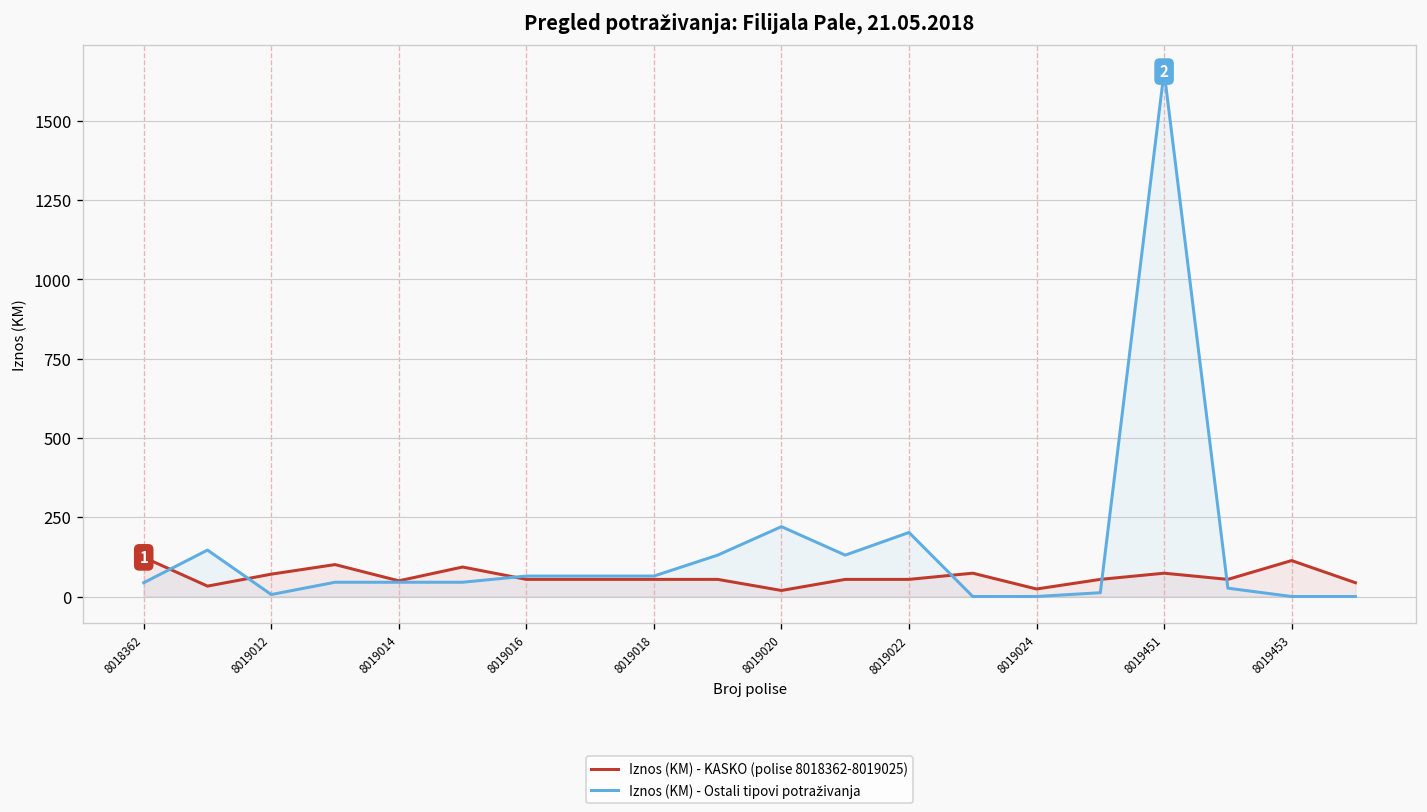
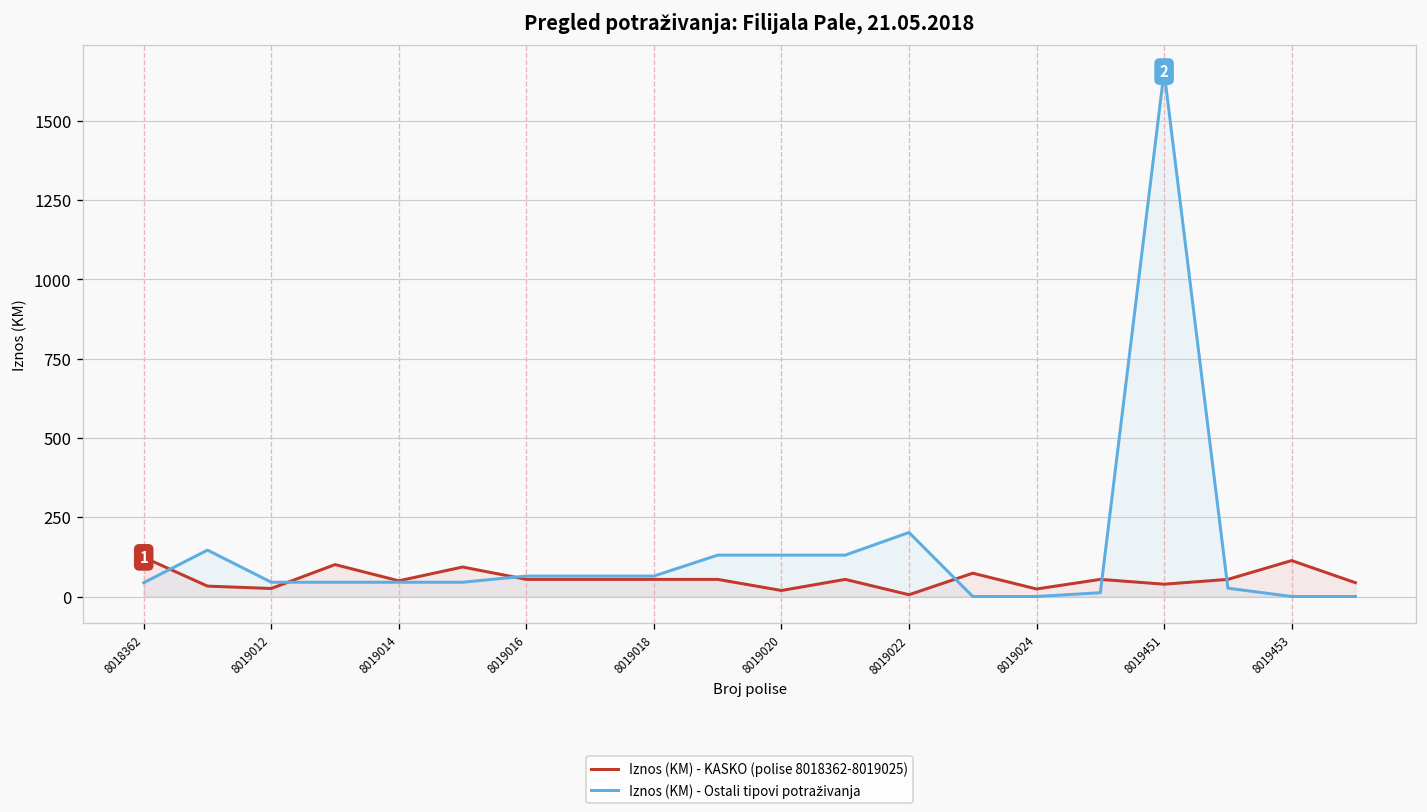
  {
    "Iznos (KM) - KASKO (polise 8018362-8019025)": {
-     "8019012": 70,
+     "8019012": 30,
      "8019016": 50,
      "8019018": 50,
      "8019020": 20,
-     "8019022": 50,
+     "8019022": 10,
      "8019024": 20,
-     "8019451": 70,
+     "8019451": 40,
      "8019453": 110
    },
    "Iznos (KM) - Ostali tipovi potraživanja": {
      "8018362": 40,
-     "8019012": 10,
+     "8019012": 50,
      "8019016": 60,
      "8019018": 60,
-     "8019020": 220,
+     "8019020": 130,
      "8019022": 200,
      "8019024": 0,
      "8019453": 0
    }
  }
